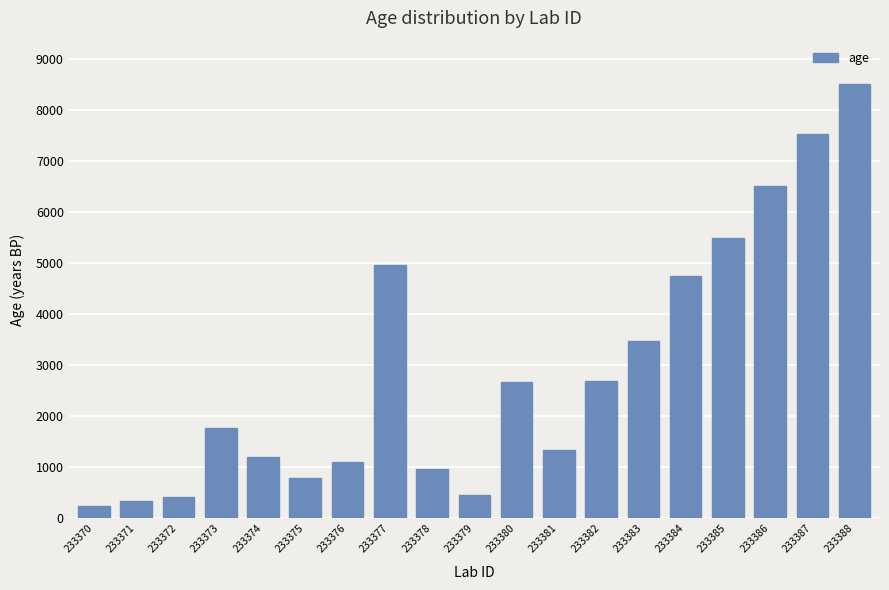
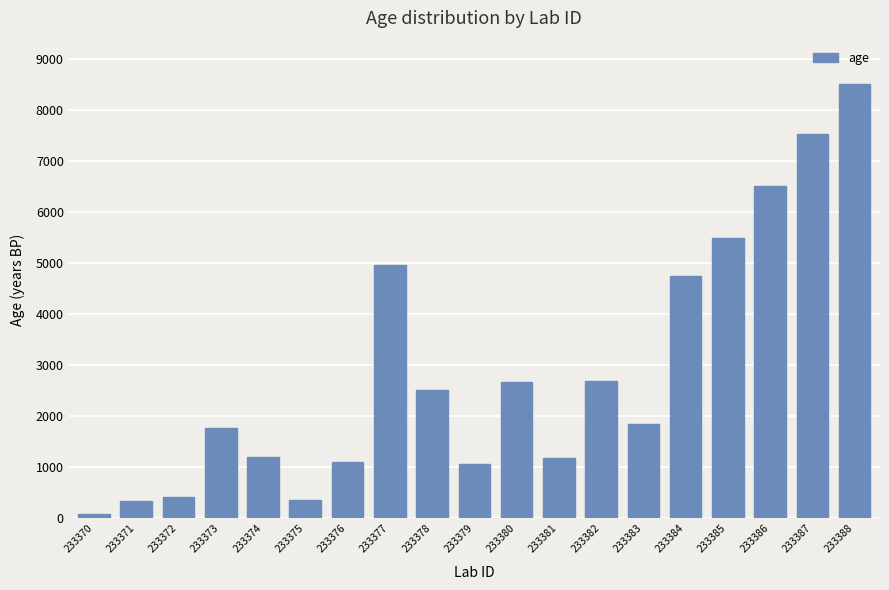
  {
-   "233370": 200,
+   "233370": 100,
    "233371": 300,
    "233372": 400,
    "233373": 1800,
    "233374": 1200,
-   "233375": 800,
+   "233375": 400,
    "233376": 1100,
    "233377": 5000,
-   "233378": 1000,
-   "233379": 500,
+   "233378": 2500,
+   "233379": 1100,
    "233380": 2700,
-   "233381": 1300,
+   "233381": 1200,
    "233382": 2700,
-   "233383": 3500,
+   "233383": 1800,
    "233384": 4700,
    "233385": 5500,
    "233386": 6500,
    "233387": 7500,
    "233388": 8500
  }
